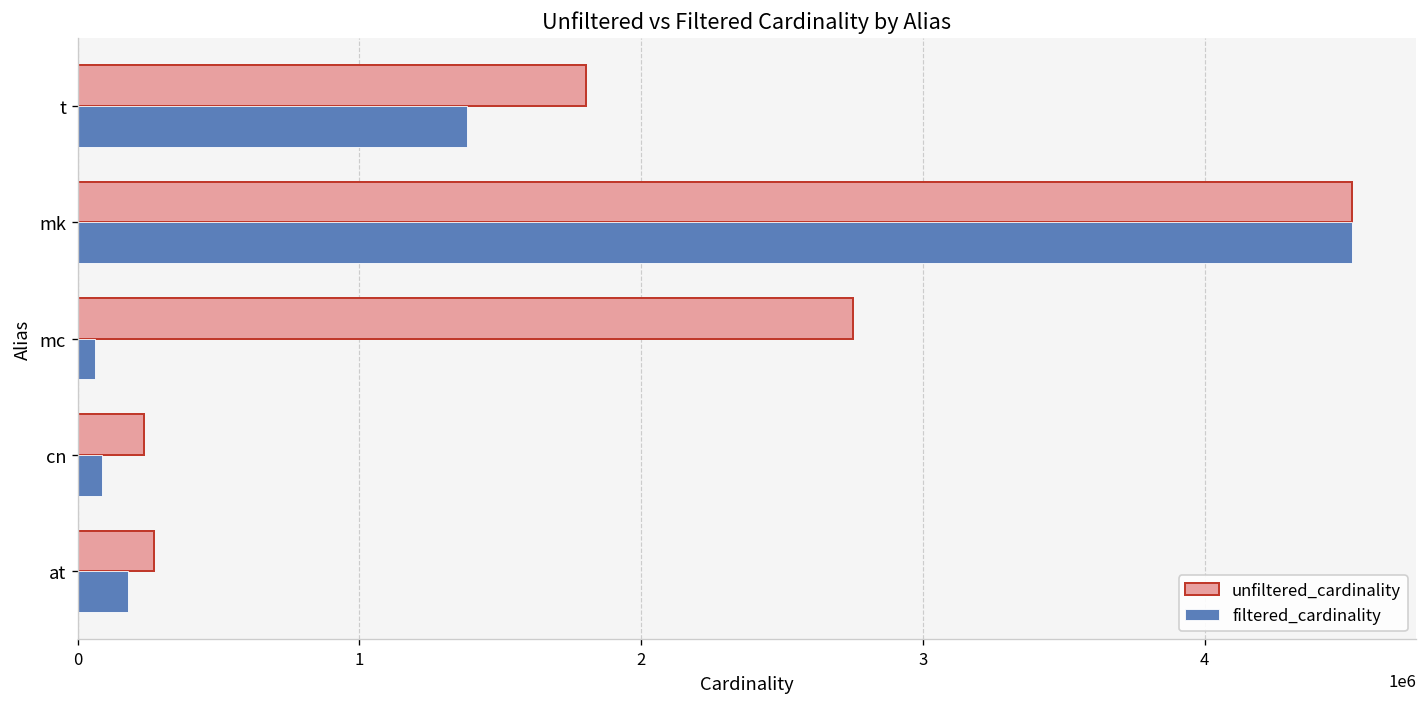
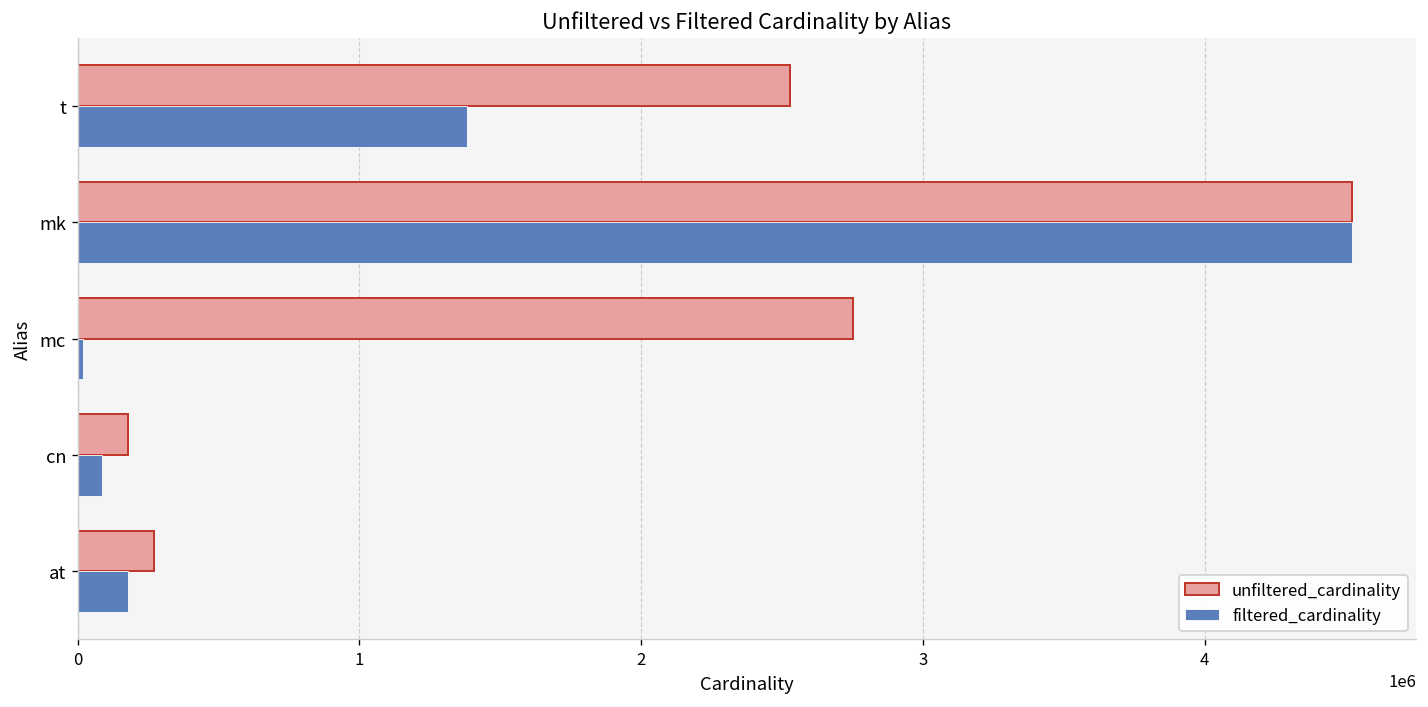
  {
    "unfiltered_cardinality": {
-     "t": 1800000,
+     "t": 2530000,
      "mk": 4520000,
      "mc": 2750000,
-     "cn": 230000,
+     "cn": 180000,
      "at": 270000
    },
    "filtered_cardinality": {
      "t": 1380000,
      "mk": 4520000,
-     "mc": 60000,
+     "mc": 20000,
      "cn": 80000,
      "at": 180000
    }
  }
